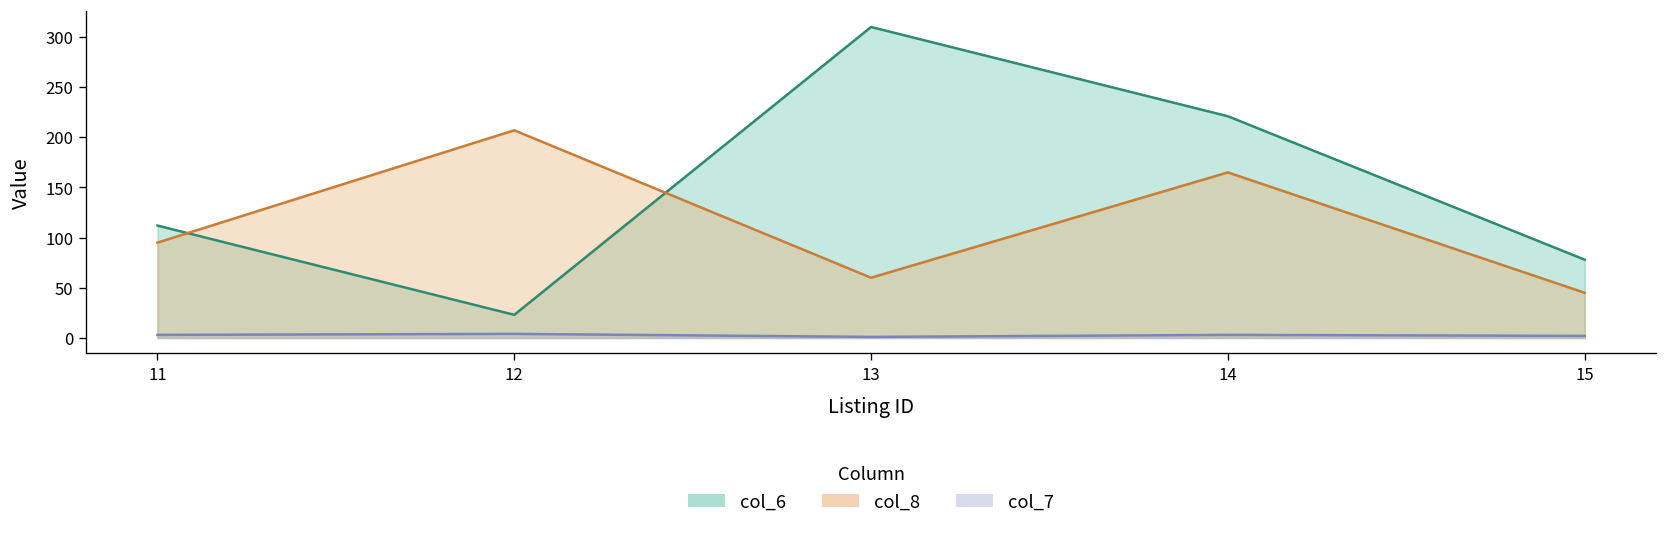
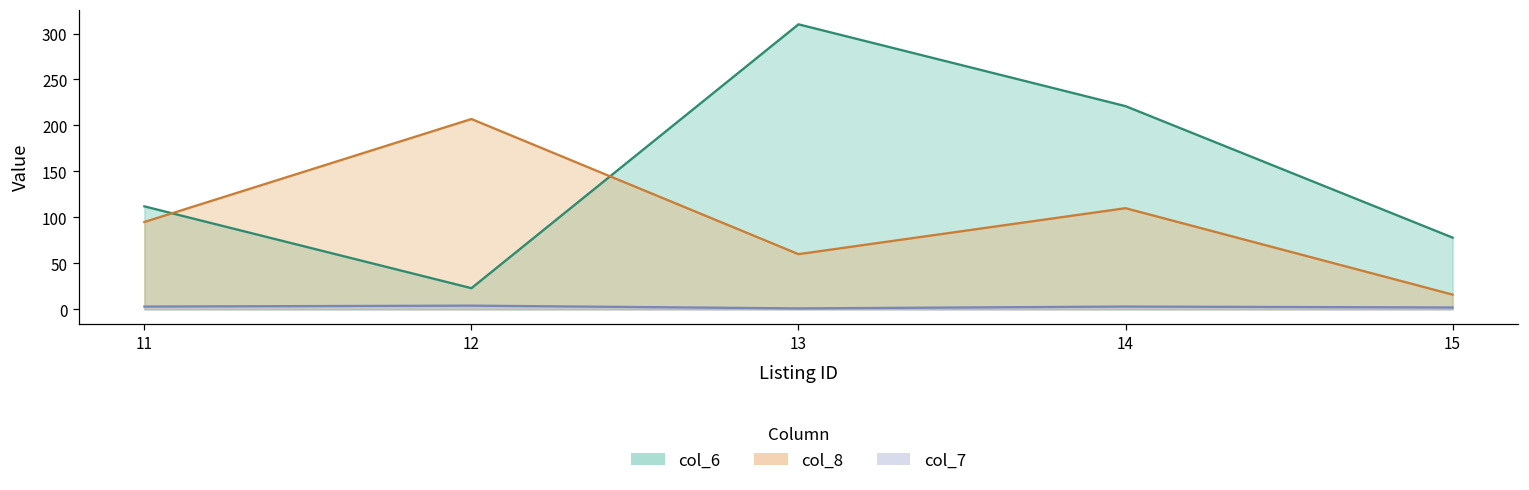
  {
    "col_8": {
      "11": 100,
      "12": 210,
      "13": 60,
-     "14": 170,
-     "15": 50
+     "14": 110,
+     "15": 20
    }
  }
